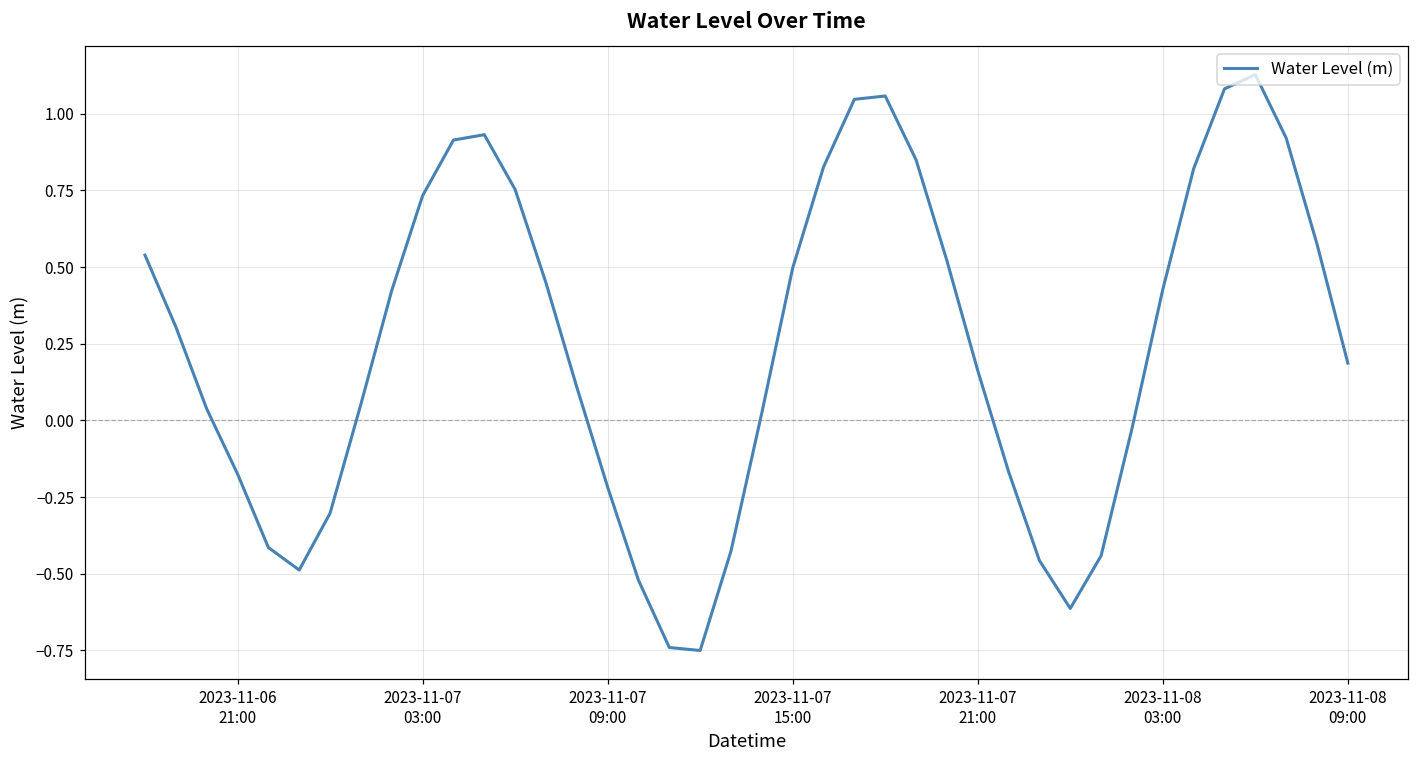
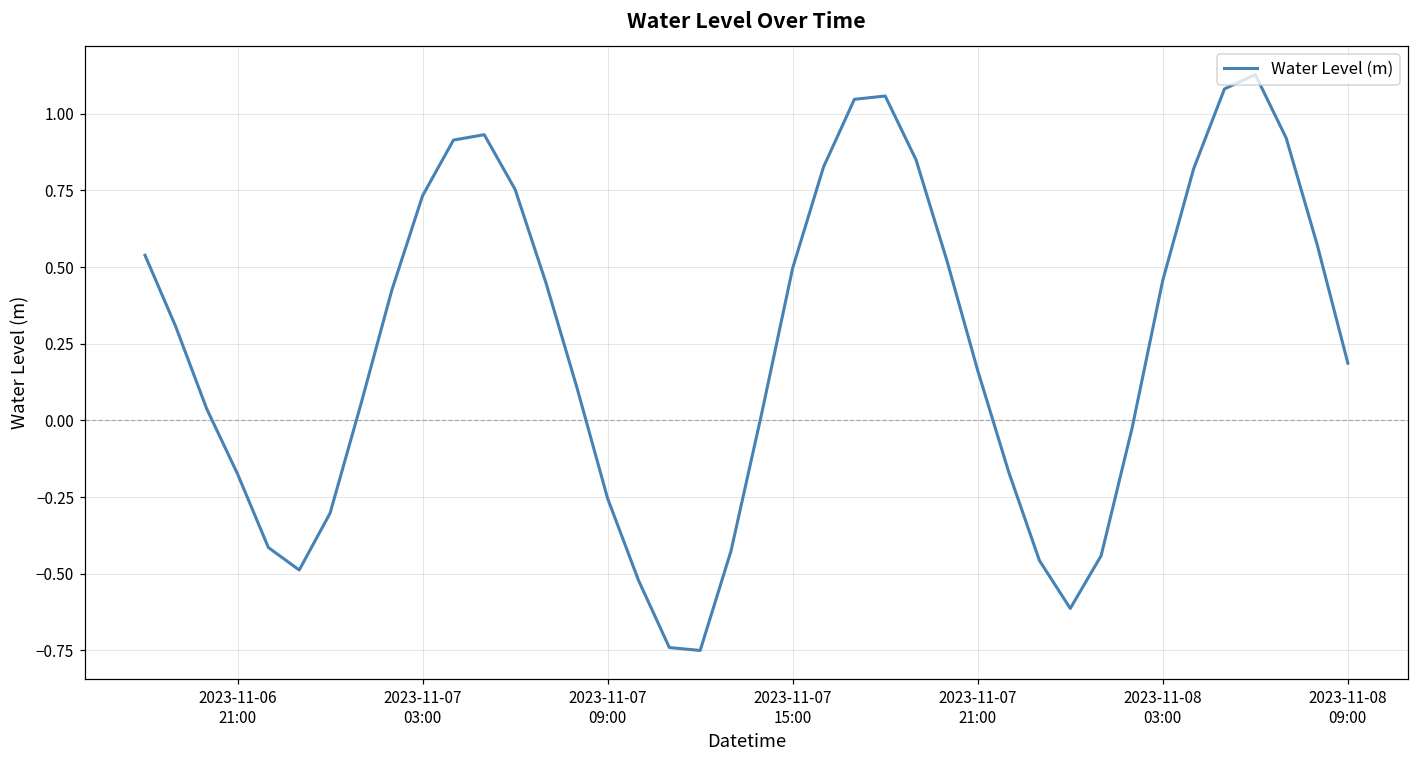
  {
    "2023-11-06 21:00": -0.17,
    "2023-11-07 03:00": 0.73,
-   "2023-11-07 09:00": -0.22,
+   "2023-11-07 09:00": -0.25,
    "2023-11-07 15:00": 0.50,
    "2023-11-07 21:00": 0.16,
-   "2023-11-08 03:00": 0.43,
+   "2023-11-08 03:00": 0.46,
    "2023-11-08 09:00": 0.19
  }
